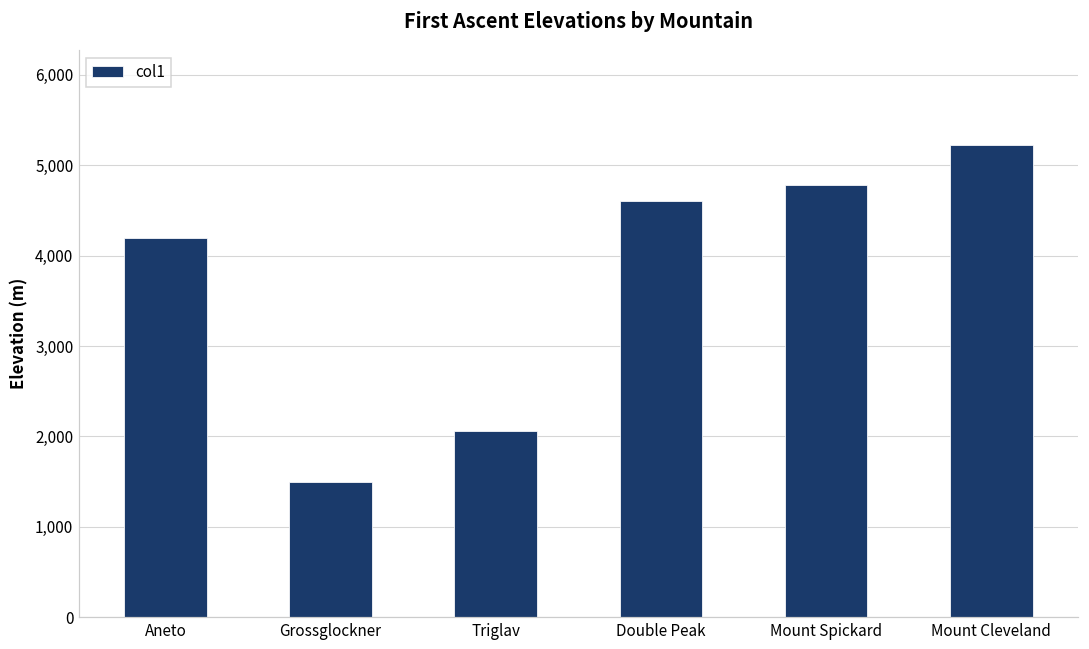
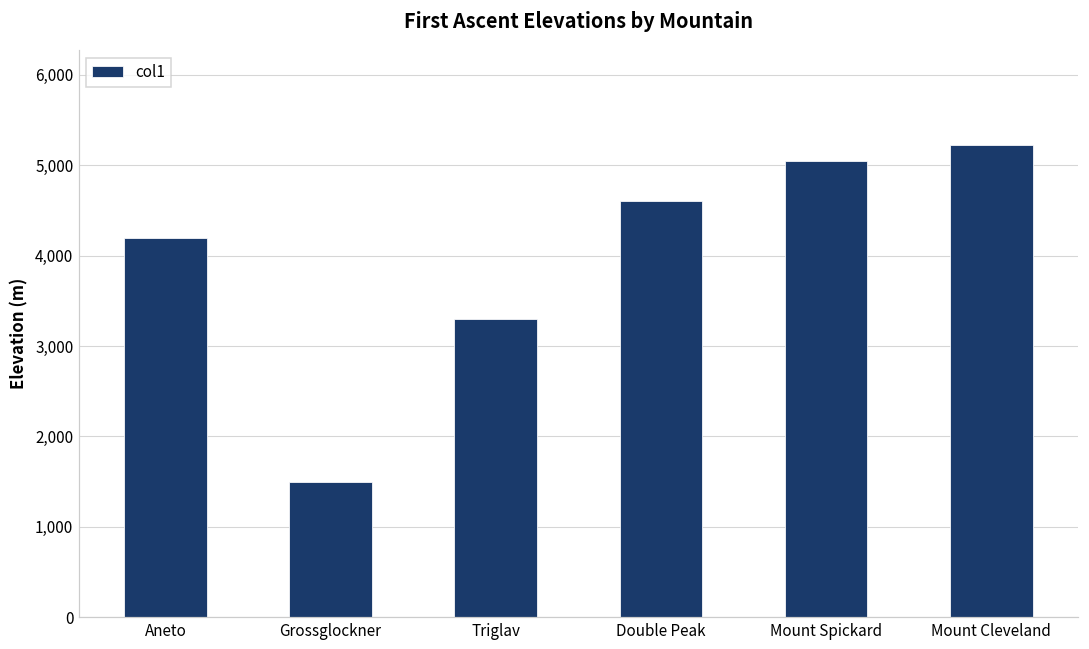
  {
    "Aneto": "4,200",
    "Grossglockner": "1,500",
-   "Triglav": "2,100",
+   "Triglav": "3,300",
    "Double Peak": "4,600",
-   "Mount Spickard": "4,800",
+   "Mount Spickard": "5,000",
    "Mount Cleveland": "5,200"
  }
